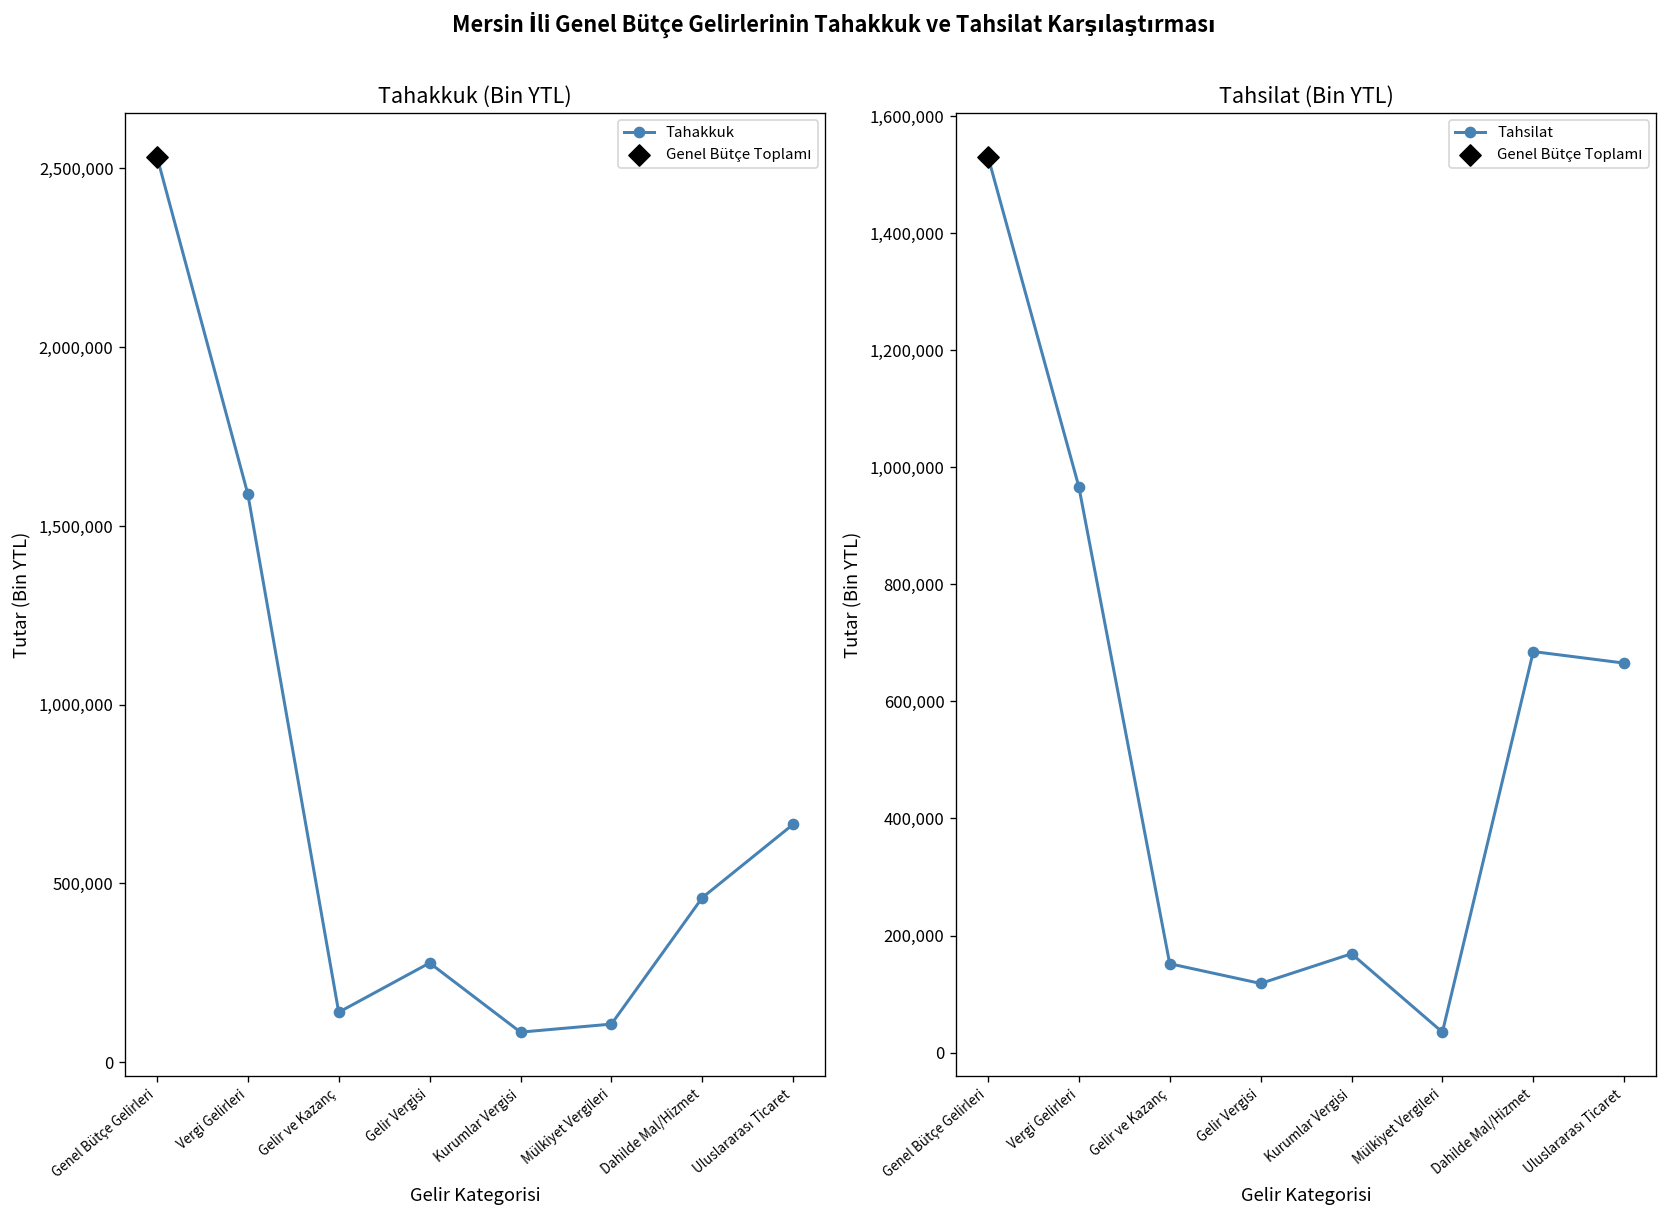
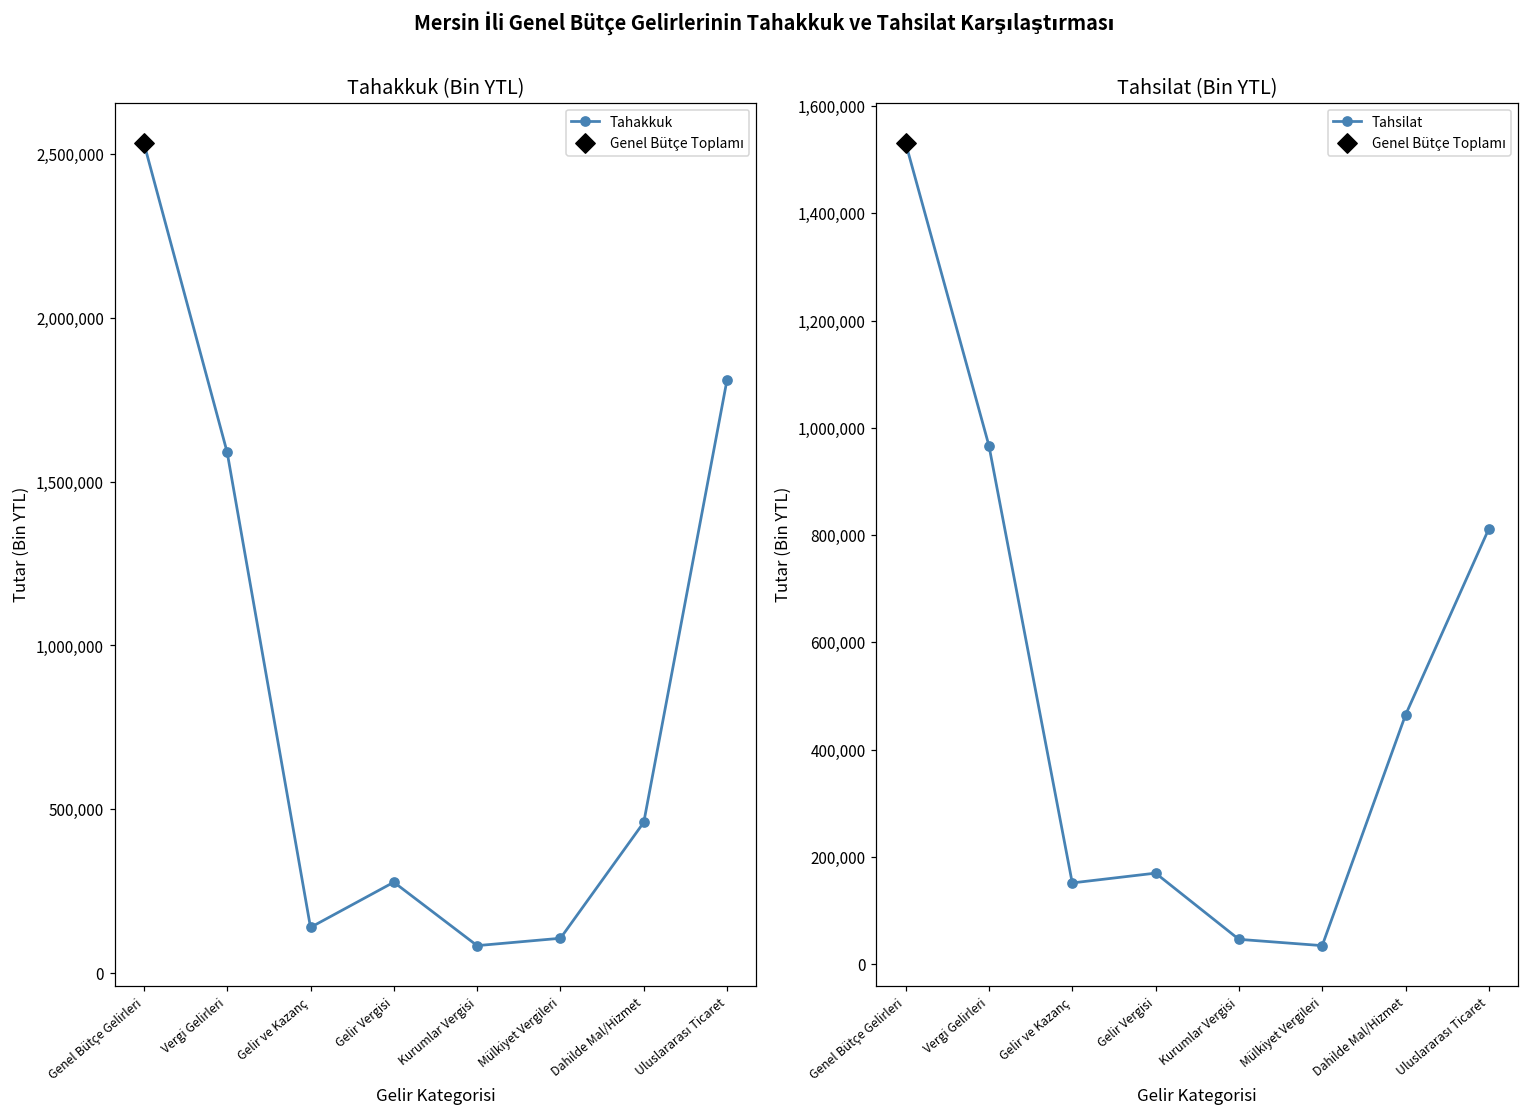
  {
    "Tahakkuk (Bin YTL)": {
      "Tahakkuk": {
        "Vergi Gelirleri": "1,590,000",
        "Gelir ve Kazanç": "140,000",
        "Gelir Vergisi": "280,000",
        "Kurumlar Vergisi": "80,000",
        "Mülkiyet Vergileri": "110,000",
        "Dahilde Mal/Hizmet": "460,000",
-       "Uluslararası Ticaret": "670,000"
+       "Uluslararası Ticaret": "1,810,000"
      }
    },
    "Tahsilat (Bin YTL)": {
      "Tahsilat": {
        "Vergi Gelirleri": "970,000",
        "Gelir ve Kazanç": "150,000",
-       "Gelir Vergisi": "120,000",
-       "Kurumlar Vergisi": "170,000",
+       "Gelir Vergisi": "170,000",
+       "Kurumlar Vergisi": "50,000",
        "Mülkiyet Vergileri": "30,000",
-       "Dahilde Mal/Hizmet": "690,000",
-       "Uluslararası Ticaret": "670,000"
+       "Dahilde Mal/Hizmet": "460,000",
+       "Uluslararası Ticaret": "810,000"
      }
    }
  }
